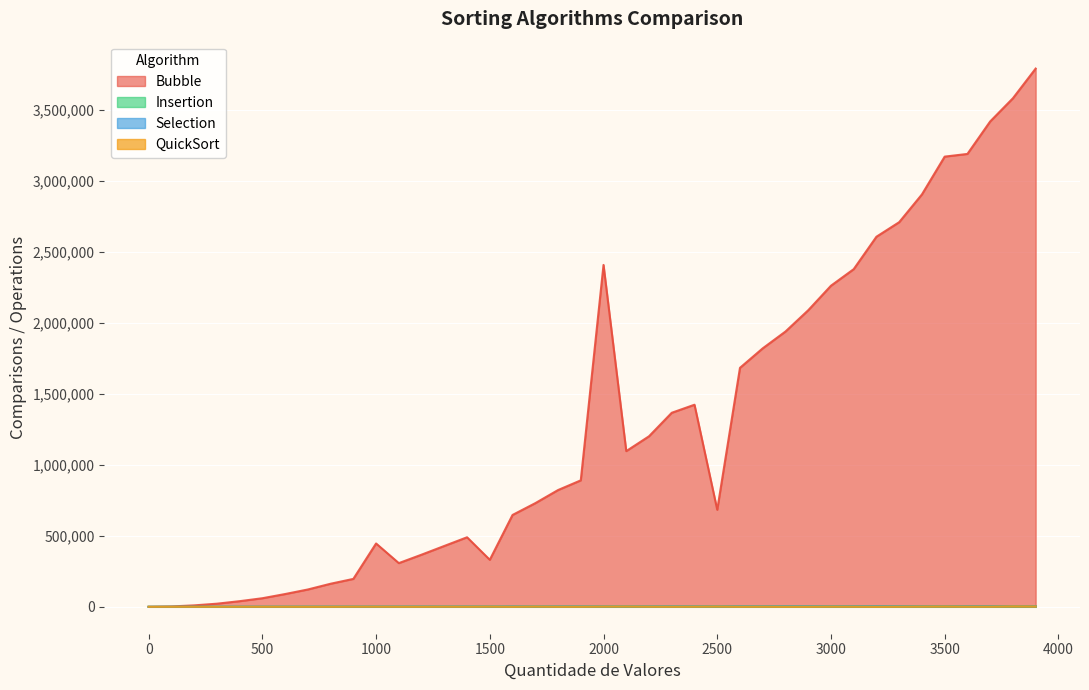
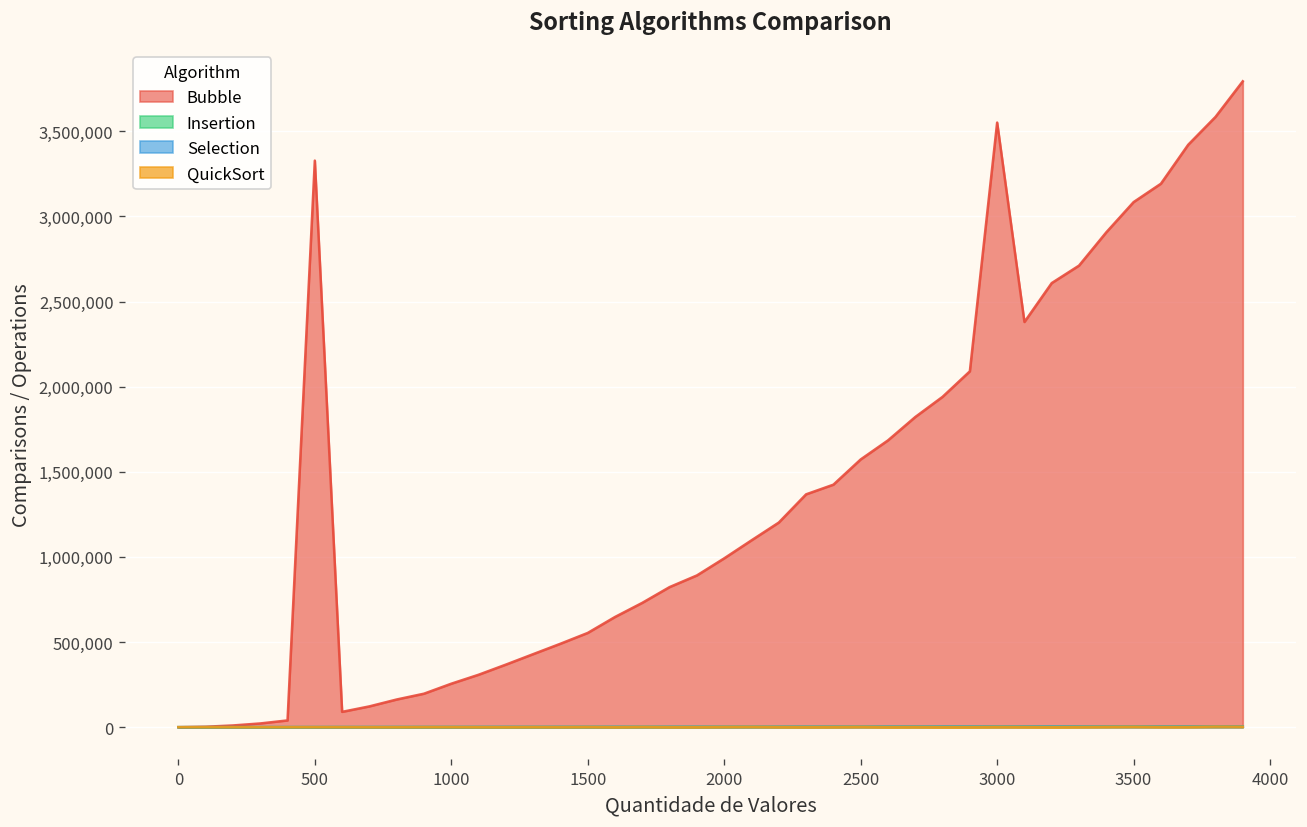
  {
    "Bubble": {
-     "500": "60,000",
-     "1000": "450,000",
-     "1500": "330,000",
-     "2000": "2,410,000",
-     "2500": "680,000",
-     "3000": "2,260,000",
-     "3500": "3,170,000"
+     "500": "3,330,000",
+     "1000": "260,000",
+     "1500": "550,000",
+     "2000": "990,000",
+     "2500": "1,570,000",
+     "3000": "3,550,000",
+     "3500": "3,080,000"
    }
  }
